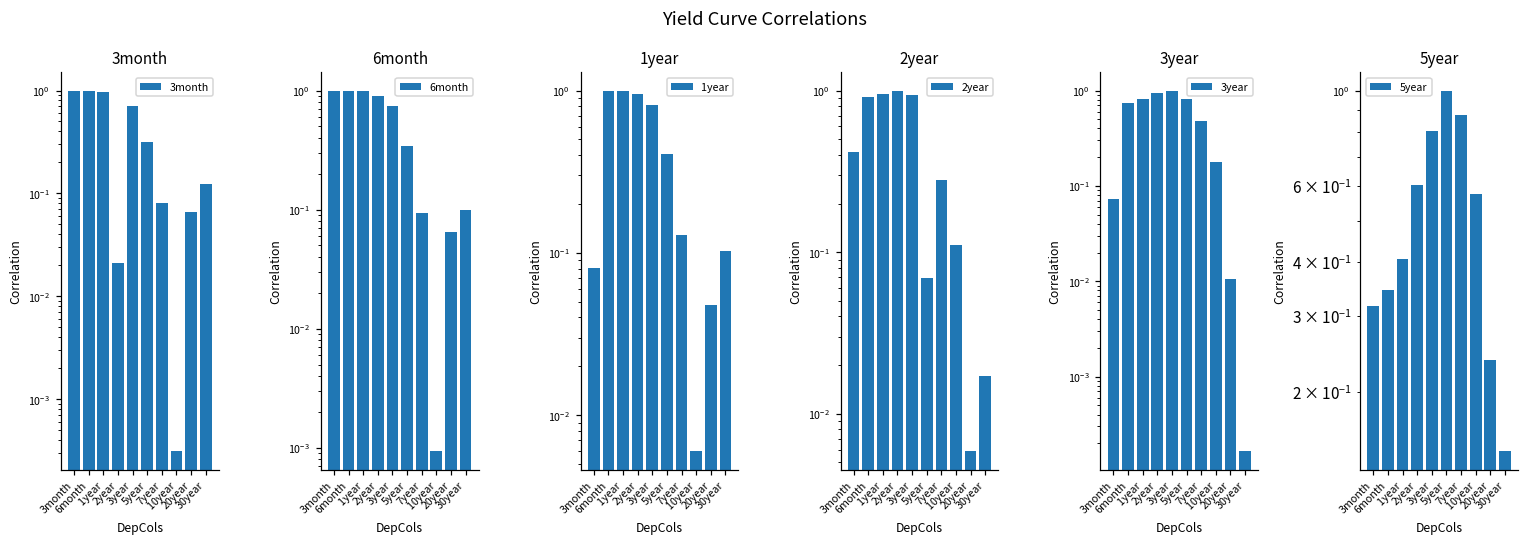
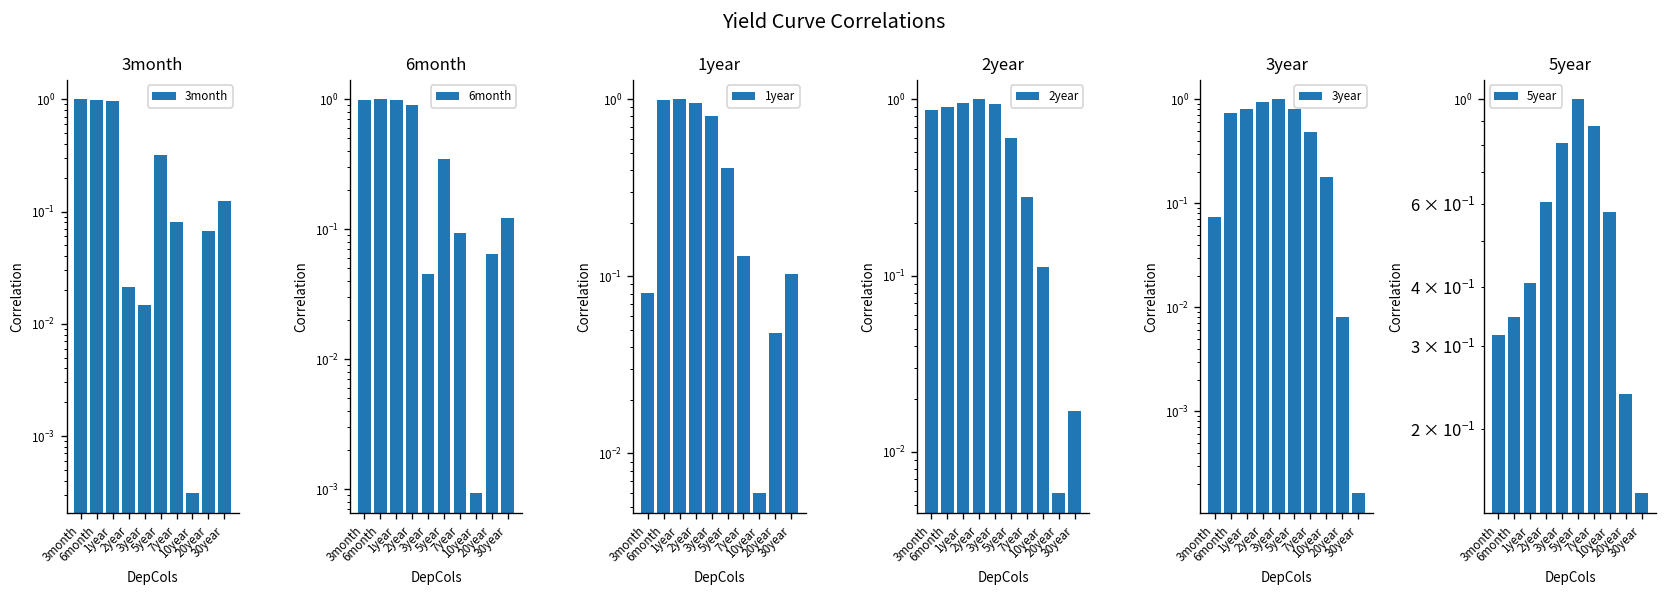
  {
    "3month": {
      "3month": 1.0,
      "6month": 1.0,
      "1year": 1.0,
      "2year": 0.021,
-     "3year": 0.7,
+     "3year": 0.015,
      "5year": 0.32,
      "7year": 0.08,
      "10year": 0.00031,
      "20year": 0.07,
      "30year": 0.12
    },
    "6month": {
      "3month": 1.0,
      "6month": 1.0,
      "1year": 1.0,
      "2year": 0.9,
-     "3year": 0.7,
+     "3year": 0.045,
      "5year": 0.35,
      "7year": 0.09,
      "10year": 0.0009,
      "20year": 0.06,
-     "30year": 0.10
+     "30year": 0.12
    },
    "1year": {
      "3month": 0.08,
      "6month": 1.0,
      "1year": 1.0,
      "2year": 1.0,
      "3year": 0.8,
      "5year": 0.41,
      "7year": 0.13,
      "10year": 0.0060,
      "20year": 0.048,
      "30year": 0.10
    },
    "2year": {
-     "3month": 0.42,
+     "3month": 0.9,
      "6month": 0.9,
      "1year": 1.0,
      "2year": 1.0,
      "3year": 0.9,
-     "5year": 0.07,
+     "5year": 0.61,
      "7year": 0.28,
      "10year": 0.11,
      "20year": 0.0058,
      "30year": 0.017
    },
    "3year": {
      "3month": 0.07,
      "6month": 0.7,
      "1year": 0.8,
      "2year": 0.9,
      "3year": 1.0,
      "5year": 0.8,
      "7year": 0.5,
      "10year": 0.18,
-     "20year": 0.011,
+     "20year": 0.008,
      "30year": 0.00016
    }
  }
